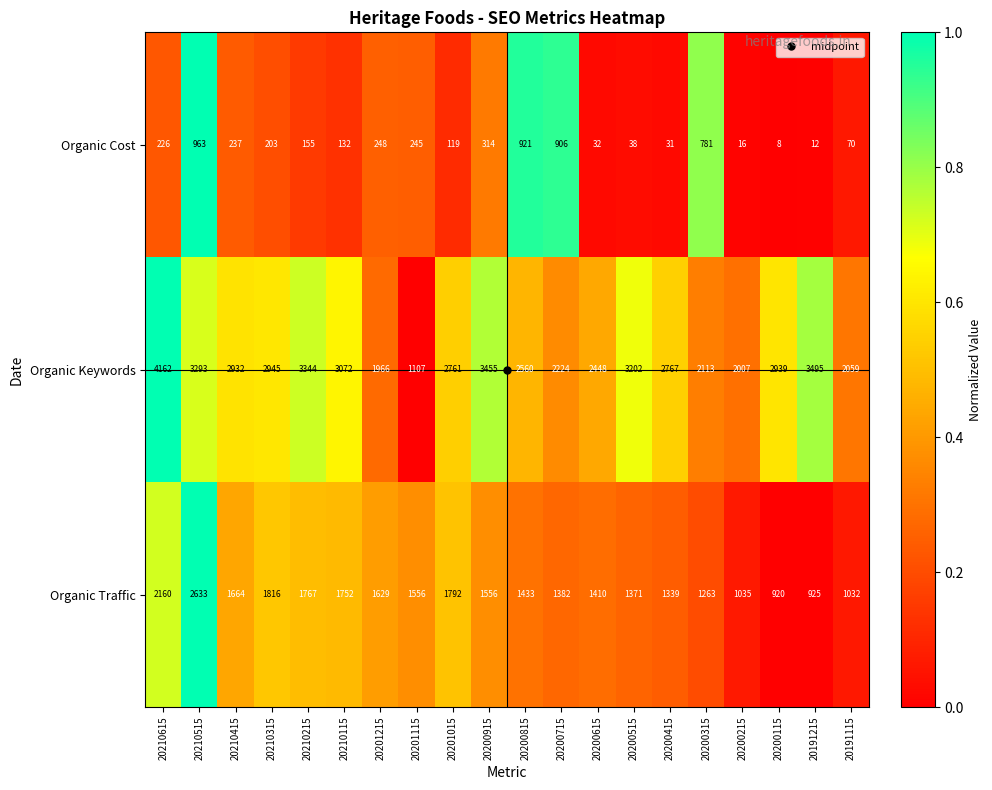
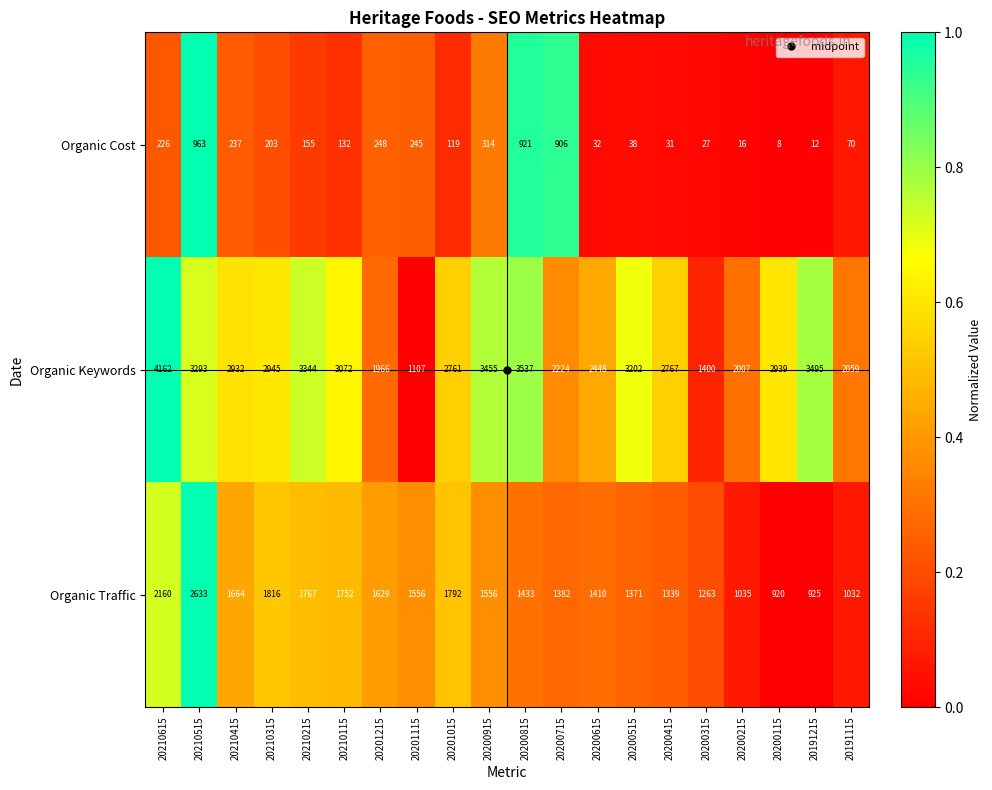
  {
    "Organic Cost": {
      "20210615": 226,
      "20210515": 963,
      "20210415": 237,
      "20210315": 203,
      "20210215": 155,
      "20210115": 132,
      "20201215": 248,
      "20201115": 245,
      "20201015": 119,
      "20200915": 314,
      "20200815": 921,
      "20200715": 906,
      "20200615": 32,
      "20200515": 38,
      "20200415": 31,
-     "20200315": 781,
+     "20200315": 27,
      "20200215": 16,
      "20200115": 8,
      "20191215": 12,
      "20191115": 70
    },
    "Organic Keywords": {
      "20210615": 4162,
      "20210515": 3293,
      "20210415": 2932,
      "20210315": 2945,
      "20210215": 3344,
      "20210115": 3072,
      "20201215": 1966,
      "20201115": 1107,
      "20201015": 2761,
      "20200915": 3455,
-     "20200815": 2560,
+     "20200815": 3537,
      "20200715": 2224,
      "20200615": 2448,
      "20200515": 3202,
      "20200415": 2767,
-     "20200315": 2113,
+     "20200315": 1400,
      "20200215": 2007,
      "20200115": 2939,
      "20191215": 3495,
      "20191115": 2059
    },
    "Organic Traffic": {
      "20210615": 2160,
      "20210515": 2633,
      "20210415": 1664,
      "20210315": 1816,
      "20210215": 1767,
      "20210115": 1752,
      "20201215": 1629,
      "20201115": 1556,
      "20201015": 1792,
      "20200915": 1556,
      "20200815": 1433,
      "20200715": 1382,
      "20200615": 1410,
      "20200515": 1371,
      "20200415": 1339,
      "20200315": 1263,
      "20200215": 1035,
      "20200115": 920,
      "20191215": 925,
      "20191115": 1032
    }
  }
